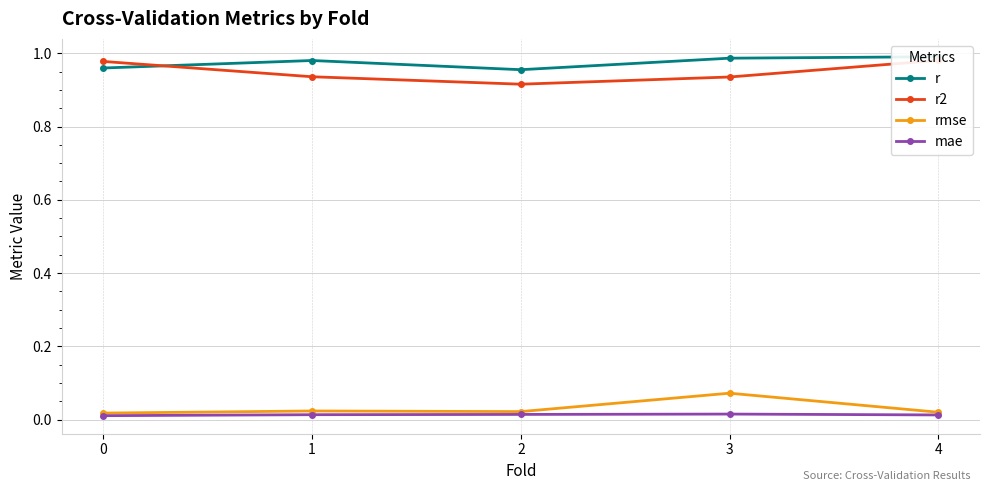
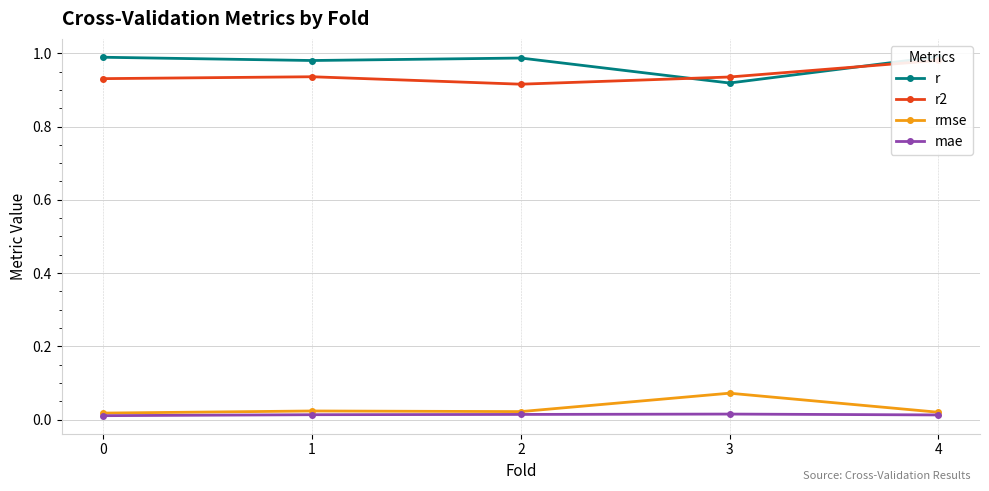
  {
    "r": {
-     "0": 0.96,
+     "0": 0.99,
      "1": 0.98,
-     "2": 0.96,
-     "3": 0.99
+     "2": 0.99,
+     "3": 0.92
    },
    "r2": {
-     "0": 0.98,
+     "0": 0.93,
      "1": 0.94,
      "2": 0.92,
      "3": 0.94
    },
    "rmse": {
      "0": 0.02,
      "1": 0.02,
      "2": 0.02,
      "3": 0.07,
      "4": 0.02
    },
    "mae": {
      "0": 0.01,
      "1": 0.01,
      "2": 0.01,
      "3": 0.02,
      "4": 0.01
    }
  }
